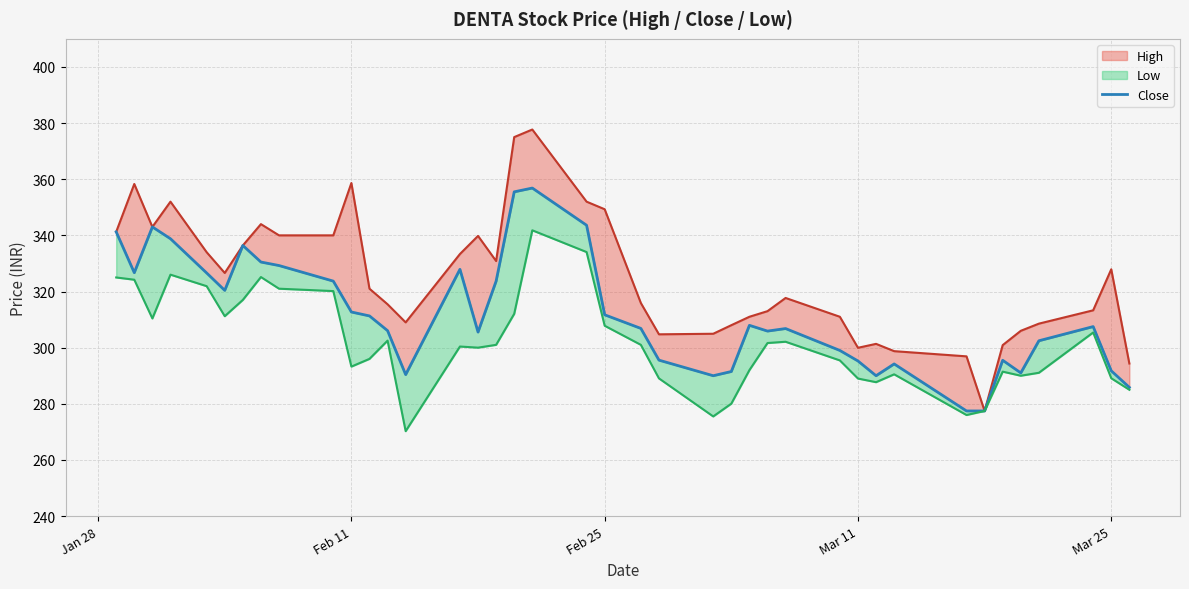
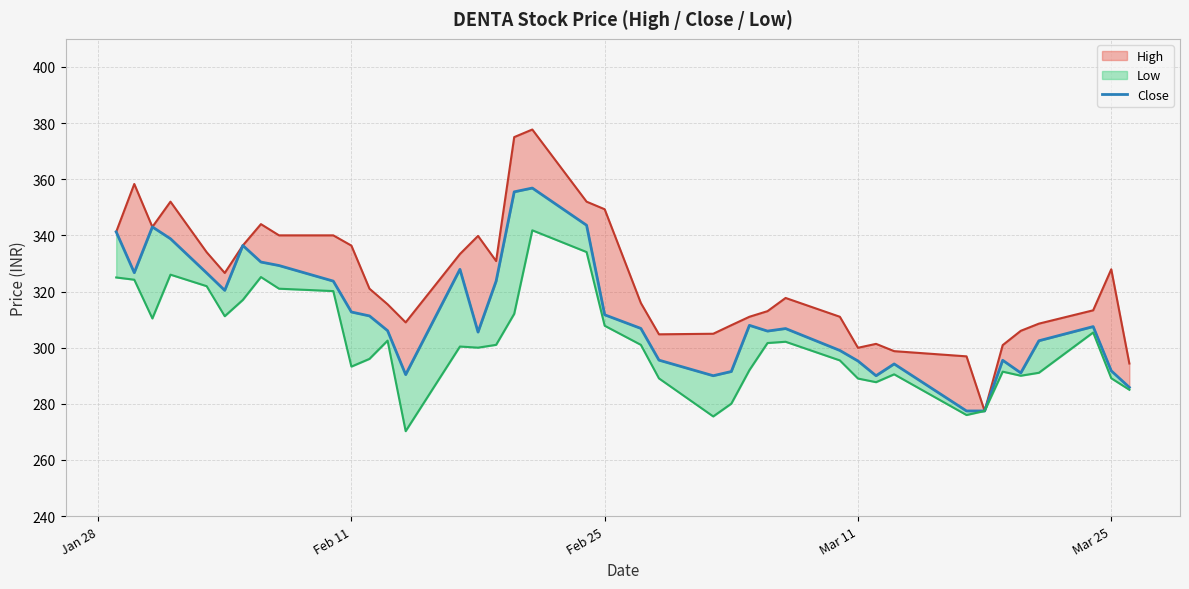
  {
    "High": {
-     "Feb 11": 359,
+     "Feb 11": 336,
      "Feb 25": 349,
      "Mar 11": 300,
      "Mar 25": 328
    }
  }
